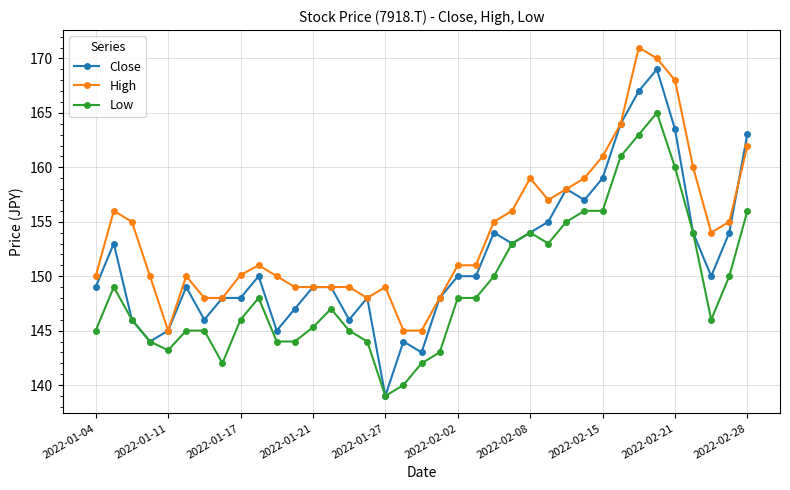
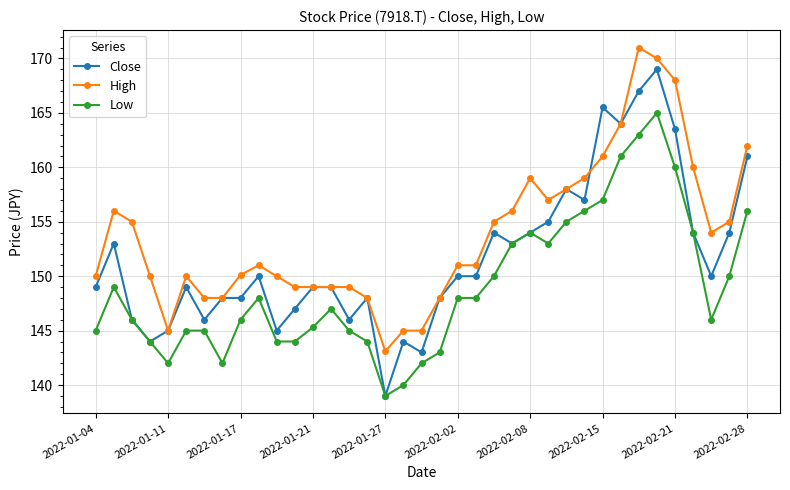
  {
    "Close": {
      "2022-01-04": 149.0,
      "2022-01-17": 148.0,
      "2022-02-02": 150.0,
-     "2022-02-15": 159.0,
+     "2022-02-15": 165.5,
      "2022-02-21": 163.5,
-     "2022-02-28": 163.1
+     "2022-02-28": 161.0
    },
    "High": {
      "2022-01-04": 150.0,
      "2022-01-17": 150.1,
-     "2022-01-27": 149.0,
+     "2022-01-27": 143.1,
      "2022-02-02": 151.0,
      "2022-02-08": 159.0,
      "2022-02-15": 161.0,
      "2022-02-21": 168.0,
      "2022-02-28": 162.0
    },
    "Low": {
      "2022-01-04": 145.0,
-     "2022-01-11": 143.2,
+     "2022-01-11": 142.0,
      "2022-01-17": 146.0,
      "2022-01-21": 145.3,
      "2022-02-02": 148.0,
-     "2022-02-15": 156,
+     "2022-02-15": 157,
      "2022-02-21": 160.0,
      "2022-02-28": 156.0
    }
  }
